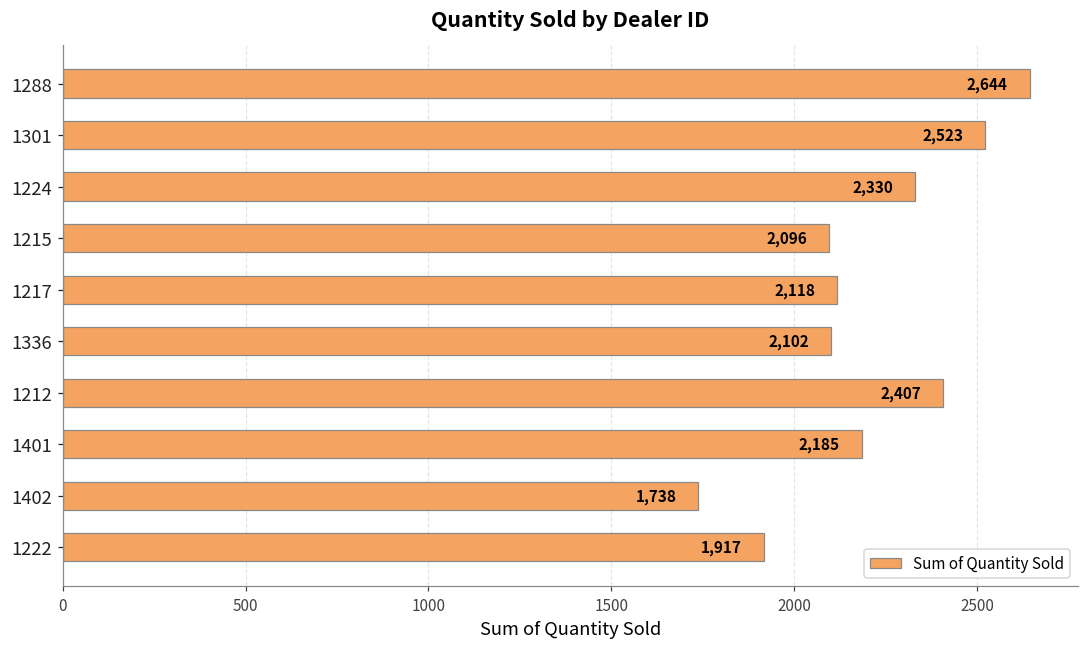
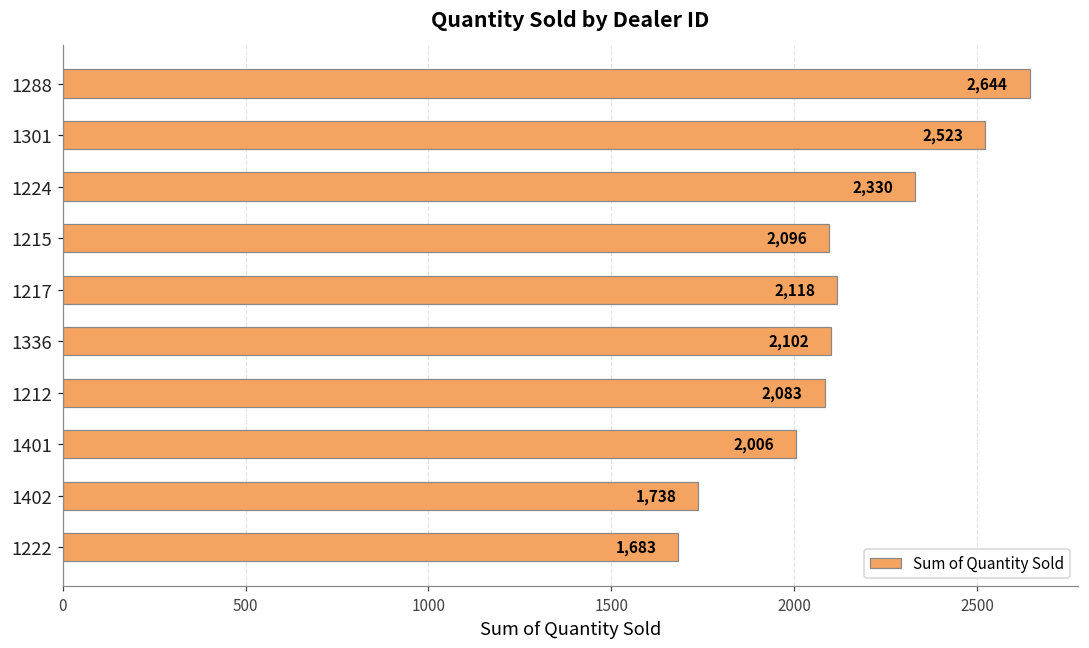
  {
    "1288": "2,644",
    "1301": "2,523",
    "1224": "2,330",
    "1215": "2,096",
    "1217": "2,118",
    "1336": "2,102",
-   "1212": "2,407",
-   "1401": "2,185",
+   "1212": "2,083",
+   "1401": "2,006",
    "1402": "1,738",
-   "1222": "1,917"
+   "1222": "1,683"
  }
